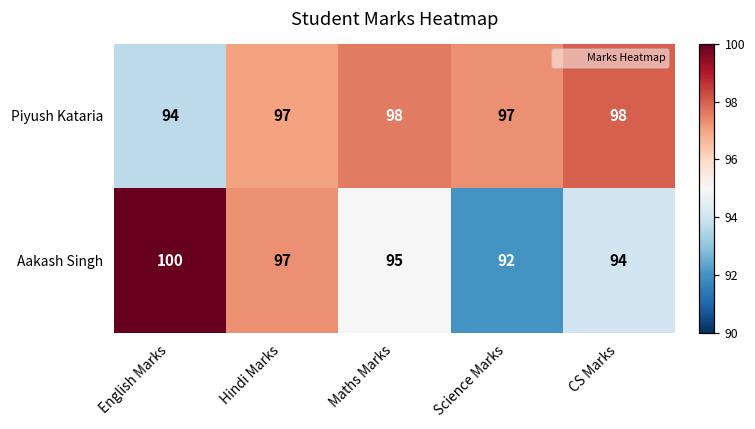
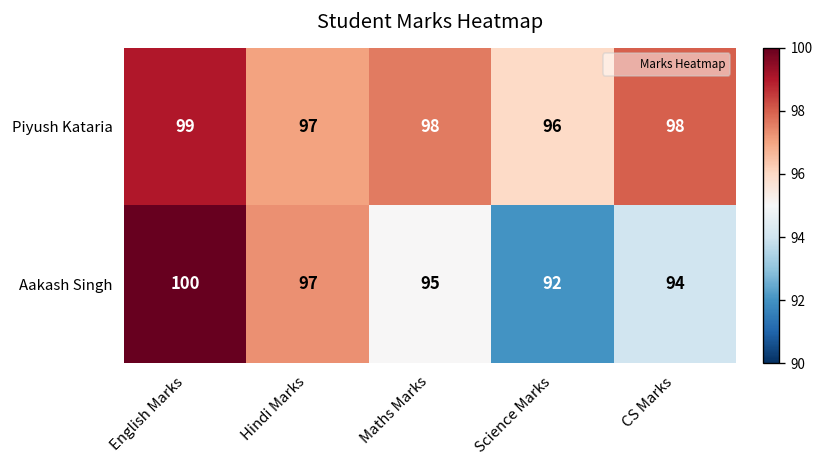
  {
    "Piyush Kataria": {
-     "English Marks": 94,
+     "English Marks": 99,
      "Hindi Marks": 97,
      "Maths Marks": 98,
-     "Science Marks": 97,
+     "Science Marks": 96,
      "CS Marks": 98
    },
    "Aakash Singh": {
      "English Marks": 100,
      "Hindi Marks": 97,
      "Maths Marks": 95,
      "Science Marks": 92,
      "CS Marks": 94
    }
  }
